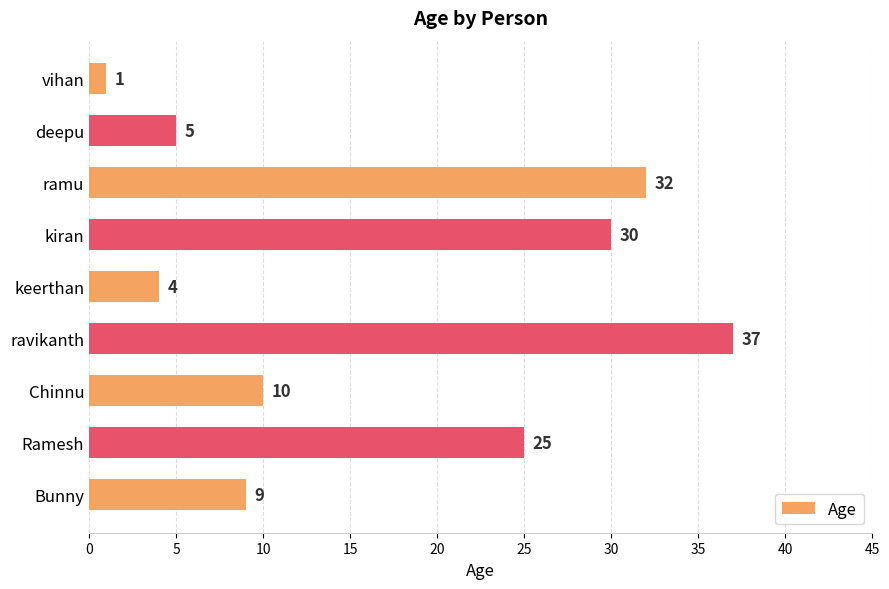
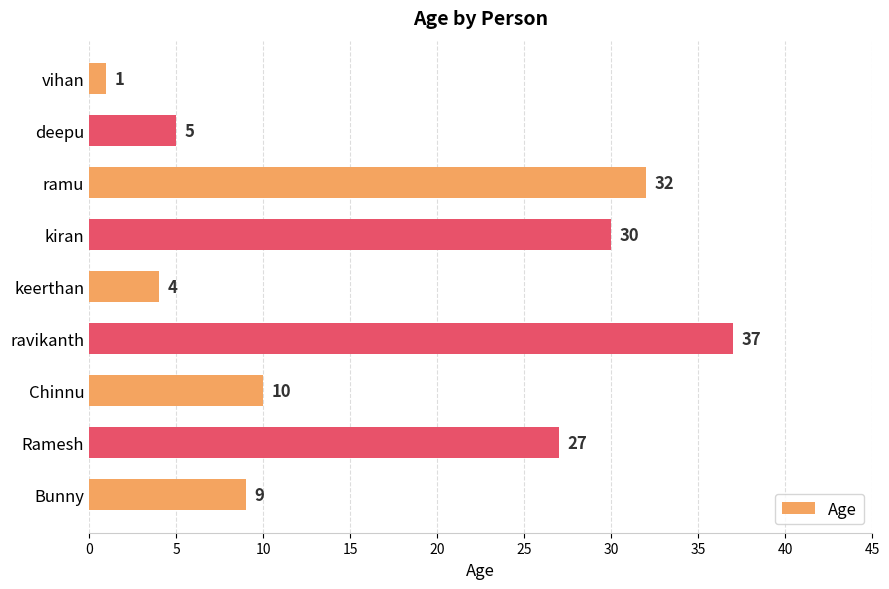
  {
    "vihan": 1,
    "deepu": 5,
    "ramu": 32,
    "kiran": 30,
    "keerthan": 4,
    "ravikanth": 37,
    "Chinnu": 10,
-   "Ramesh": 25,
+   "Ramesh": 27,
    "Bunny": 9
  }
